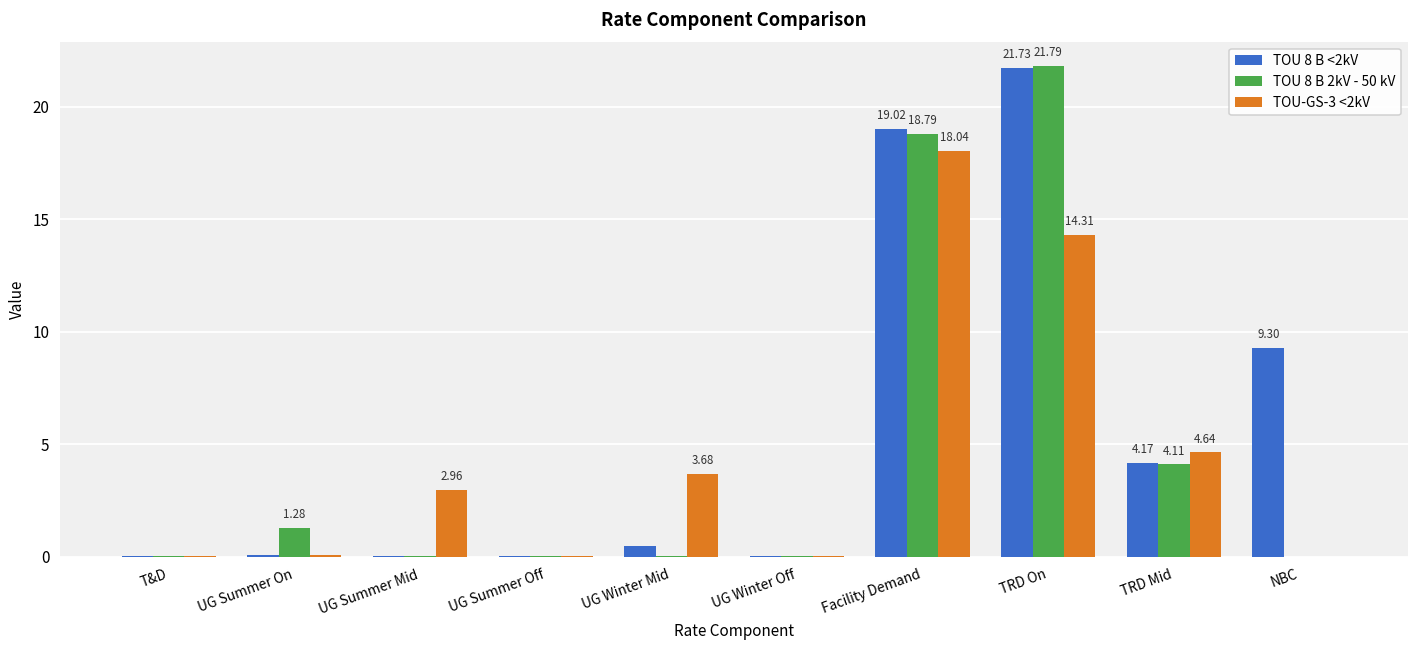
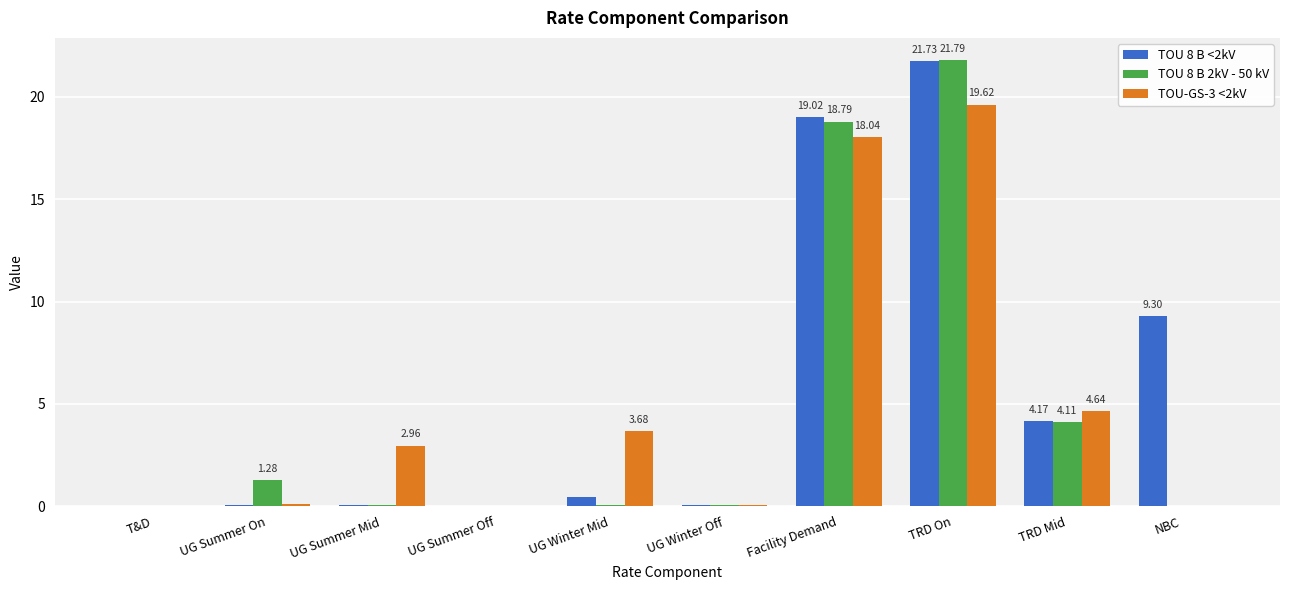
  {
    "TOU 8 B <2kV": {
      "Facility Demand": 19.02,
      "TRD On": 21.73,
      "TRD Mid": 4.17,
      "NBC": 9.30
    },
    "TOU 8 B 2kV - 50 kV": {
      "UG Summer On": 1.28,
      "Facility Demand": 18.79,
      "TRD On": 21.79,
      "TRD Mid": 4.11
    },
    "TOU-GS-3 <2kV": {
      "UG Summer Mid": 2.96,
      "UG Winter Mid": 3.68,
      "Facility Demand": 18.04,
-     "TRD On": 14.31,
+     "TRD On": 19.62,
      "TRD Mid": 4.64
    }
  }
